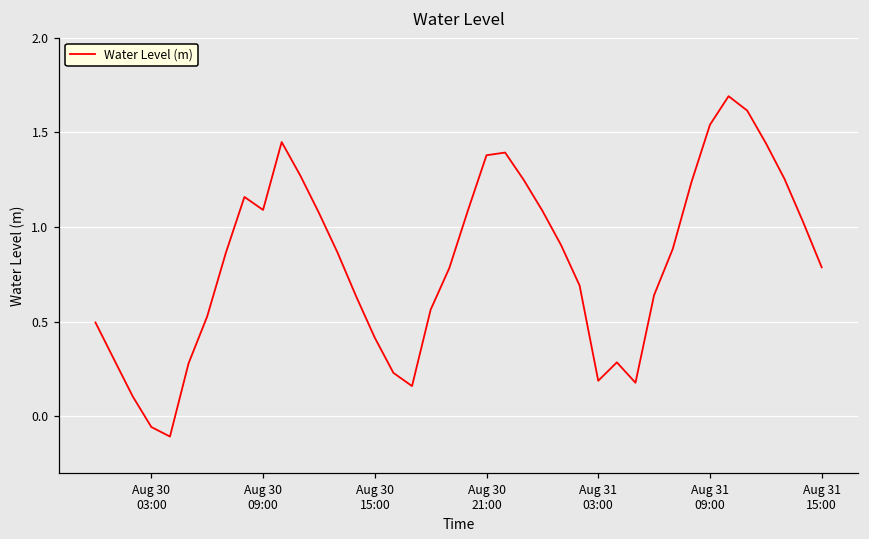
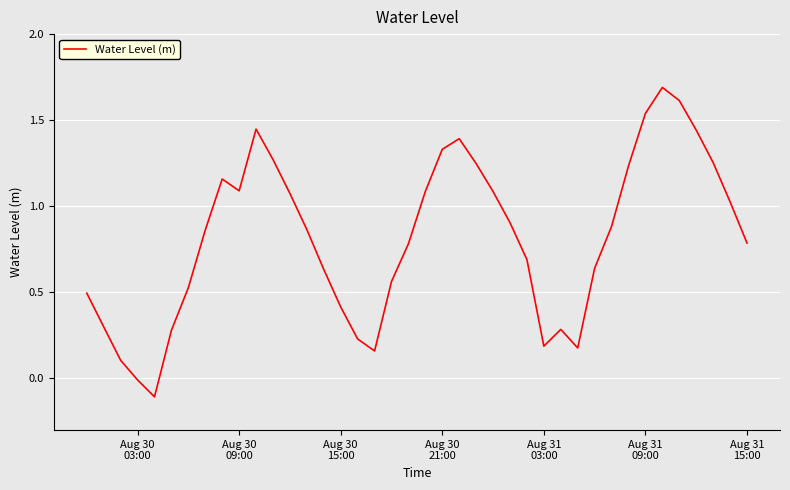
  {
-   "Aug 30 03:00": -0.06,
+   "Aug 30 03:00": -0.01,
    "Aug 30 09:00": 1.09,
    "Aug 30 15:00": 0.42,
-   "Aug 30 21:00": 1.38,
+   "Aug 30 21:00": 1.33,
    "Aug 31 03:00": 0.19,
    "Aug 31 09:00": 1.54,
    "Aug 31 15:00": 0.79
  }
